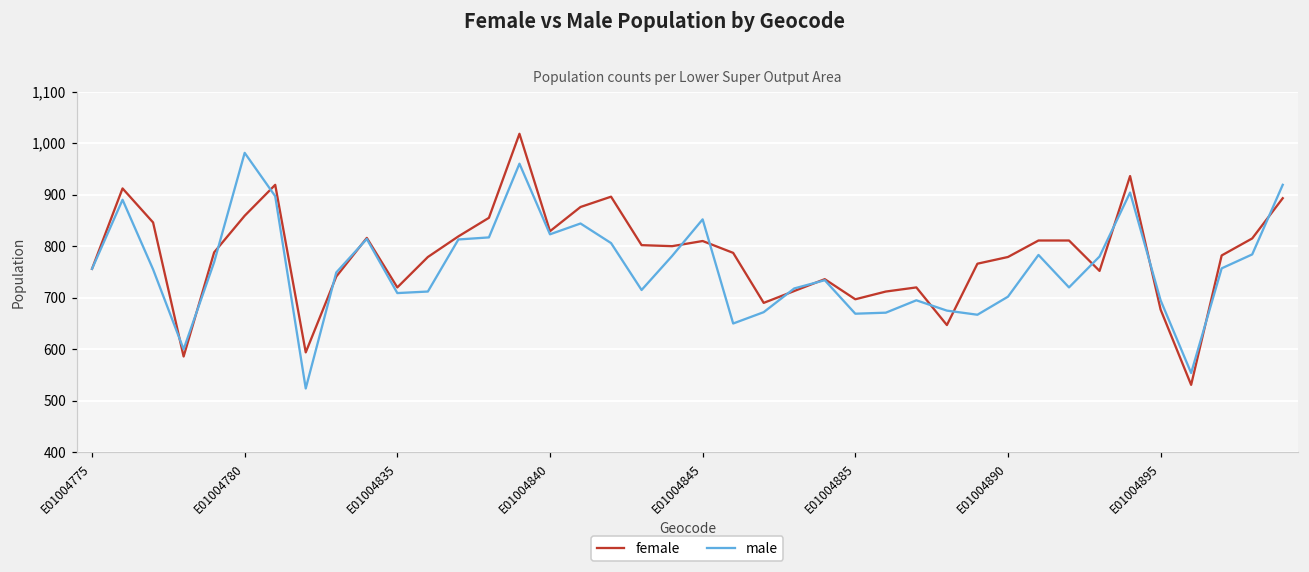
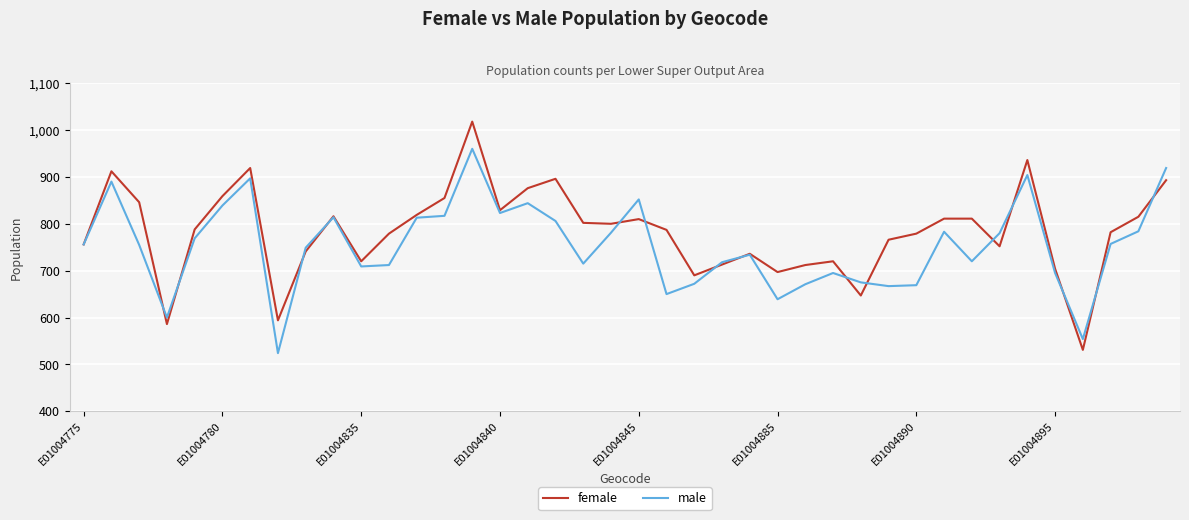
  {
    "female": {
      "E01004780": 860,
      "E01004835": 720,
      "E01004840": 830,
      "E01004845": 810,
      "E01004885": 700,
      "E01004890": 780,
-     "E01004895": 680
+     "E01004895": 700
    },
    "male": {
-     "E01004780": 980,
+     "E01004780": 840,
      "E01004835": 710,
      "E01004840": 820,
      "E01004845": 850,
-     "E01004885": 670,
-     "E01004890": 700,
+     "E01004885": 640,
+     "E01004890": 670,
      "E01004895": 700
    }
  }
